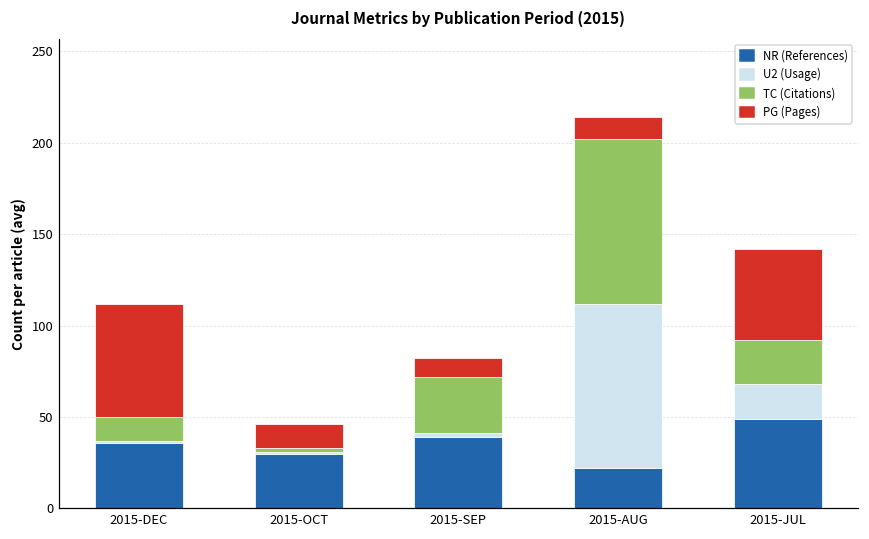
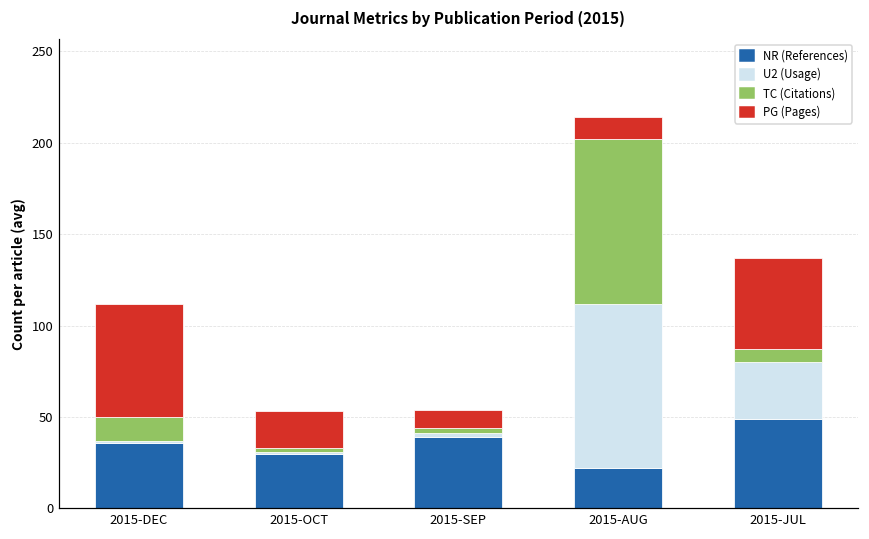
  {
    "NR (References)": {
      "2015-DEC": 36,
      "2015-OCT": 30,
      "2015-SEP": 39,
      "2015-AUG": 22,
      "2015-JUL": 49
    },
    "U2 (Usage)": {
      "2015-SEP": 2,
      "2015-AUG": 90,
-     "2015-JUL": 19
+     "2015-JUL": 31
    },
    "TC (Citations)": {
      "2015-DEC": 13,
      "2015-OCT": 2,
-     "2015-SEP": 31,
+     "2015-SEP": 3,
      "2015-AUG": 90,
-     "2015-JUL": 24
+     "2015-JUL": 7
    },
    "PG (Pages)": {
      "2015-DEC": 62,
-     "2015-OCT": 13,
+     "2015-OCT": 20,
      "2015-SEP": 10,
      "2015-AUG": 12,
      "2015-JUL": 50
    }
  }
